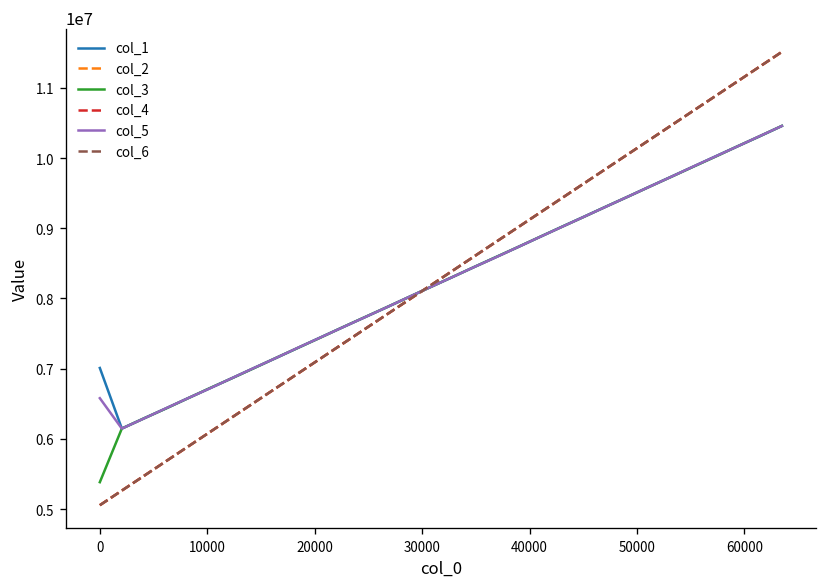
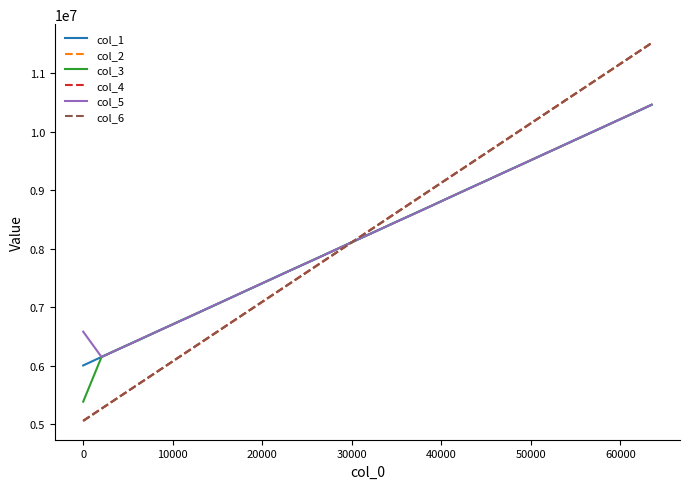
  {
    "col_1": {
-     "0": 7000000
+     "0": 6000000
    },
    "col_6": {
      "0": 5100000
    },
    "col_3": {
      "0": 5400000
    },
    "col_5": {
      "0": 6600000
    }
  }
